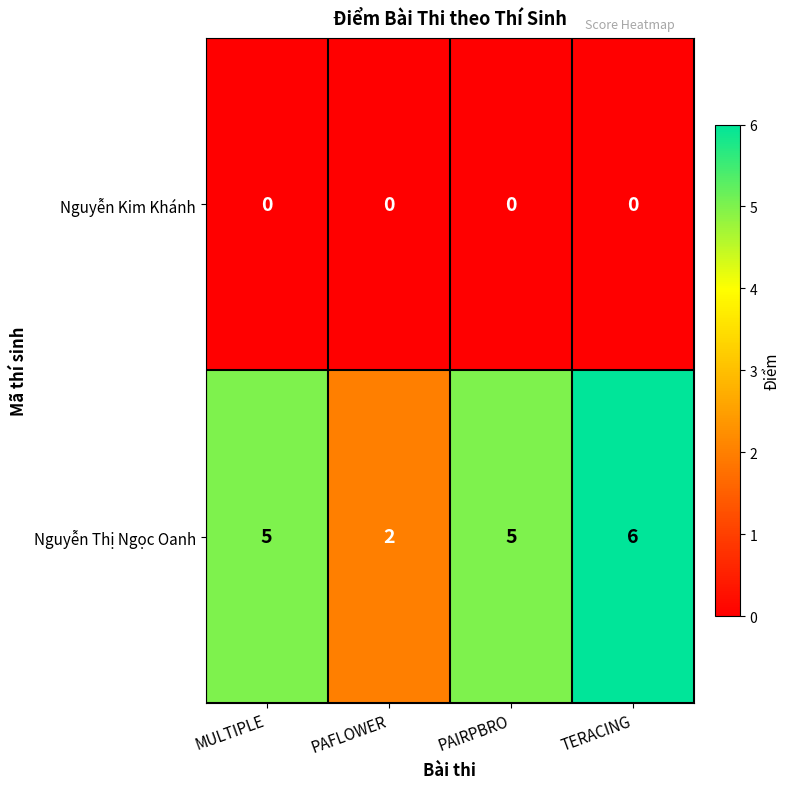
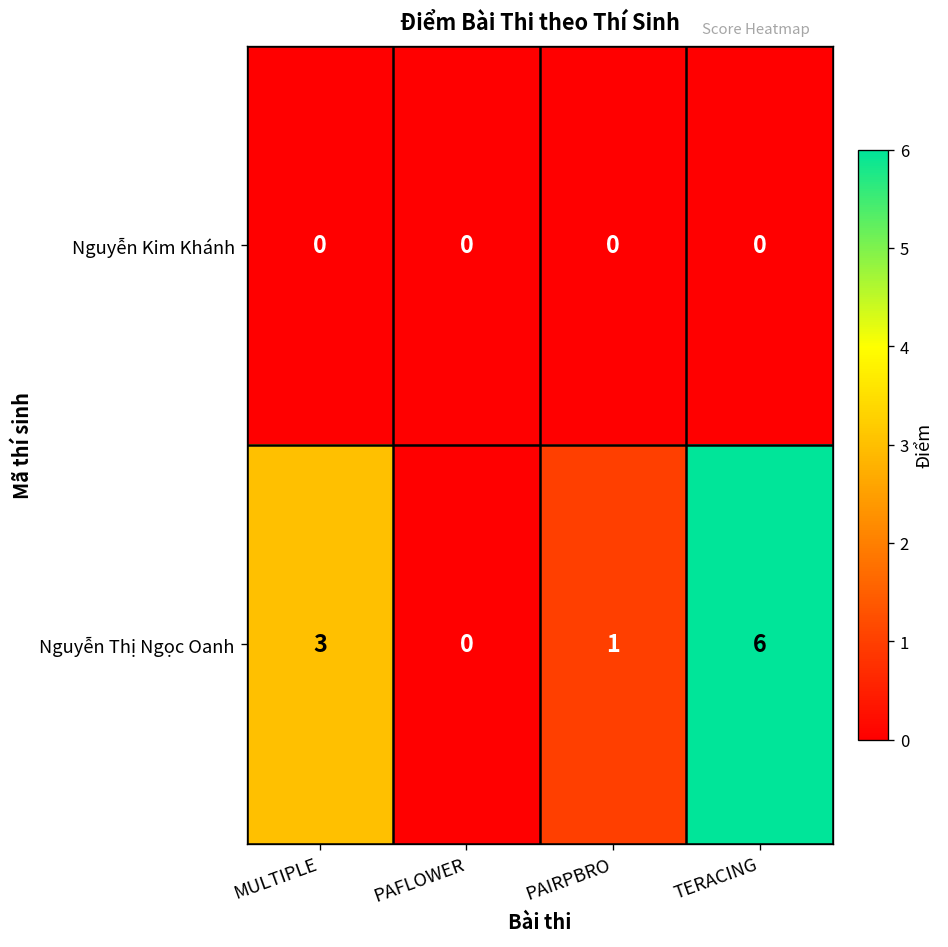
  {
    "Nguyễn Kim Khánh": {
      "MULTIPLE": 0,
      "PAFLOWER": 0,
      "PAIRPBRO": 0,
      "TERACING": 0
    },
    "Nguyễn Thị Ngọc Oanh": {
-     "MULTIPLE": 5,
-     "PAFLOWER": 2,
-     "PAIRPBRO": 5,
+     "MULTIPLE": 3,
+     "PAFLOWER": 0,
+     "PAIRPBRO": 1,
      "TERACING": 6
    }
  }
